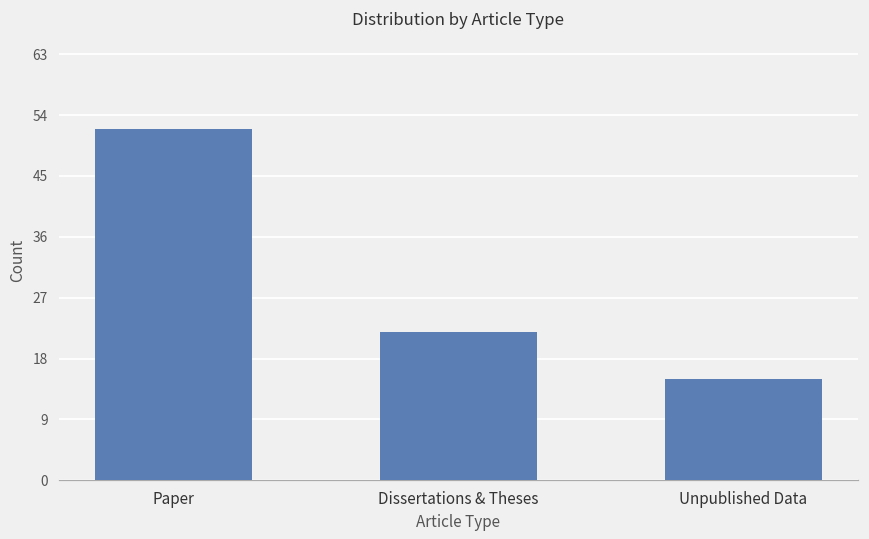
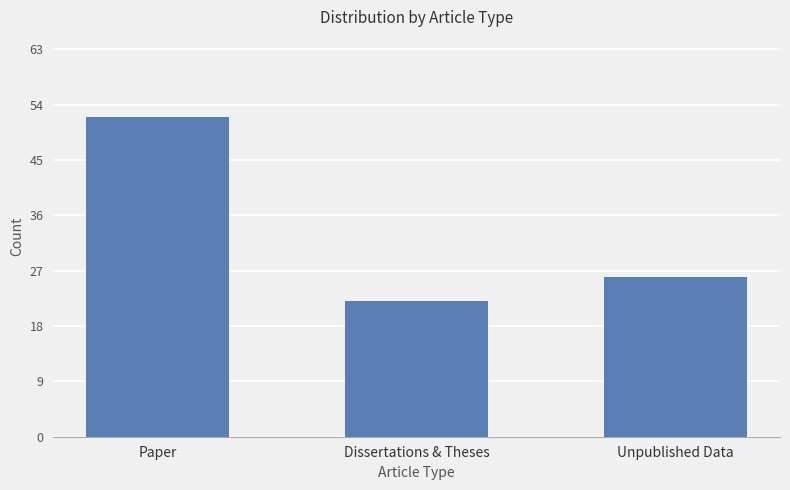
  {
    "Paper": 52,
    "Dissertations & Theses": 22,
-   "Unpublished Data": 15
+   "Unpublished Data": 26
  }
